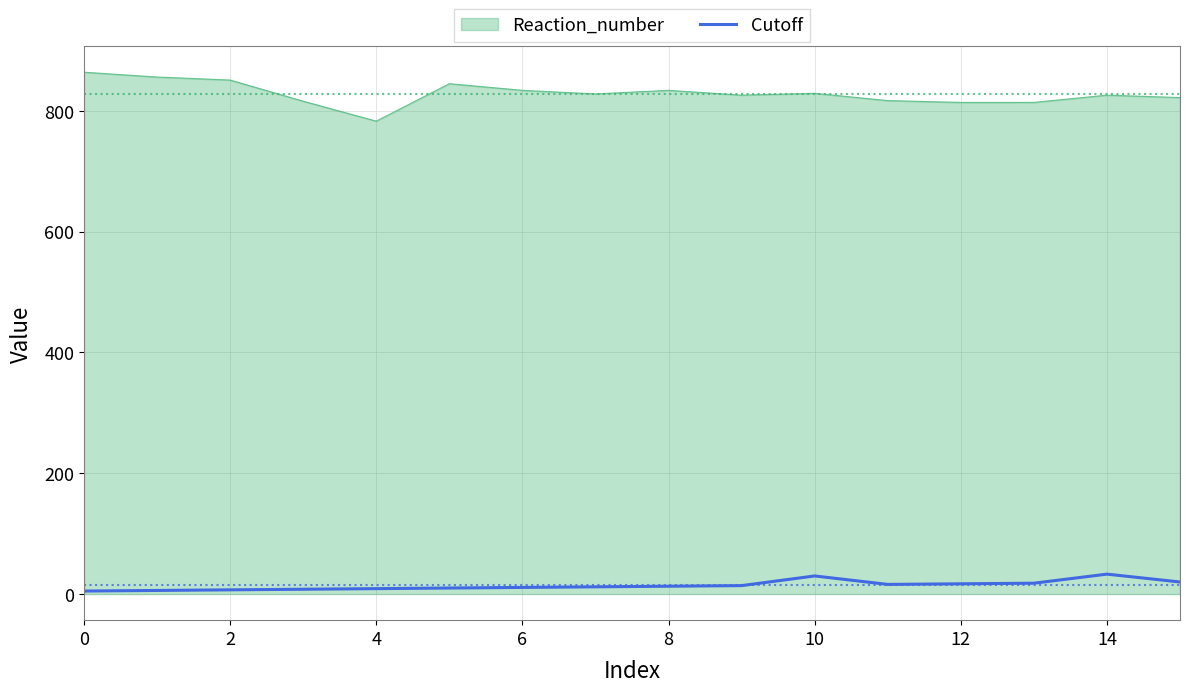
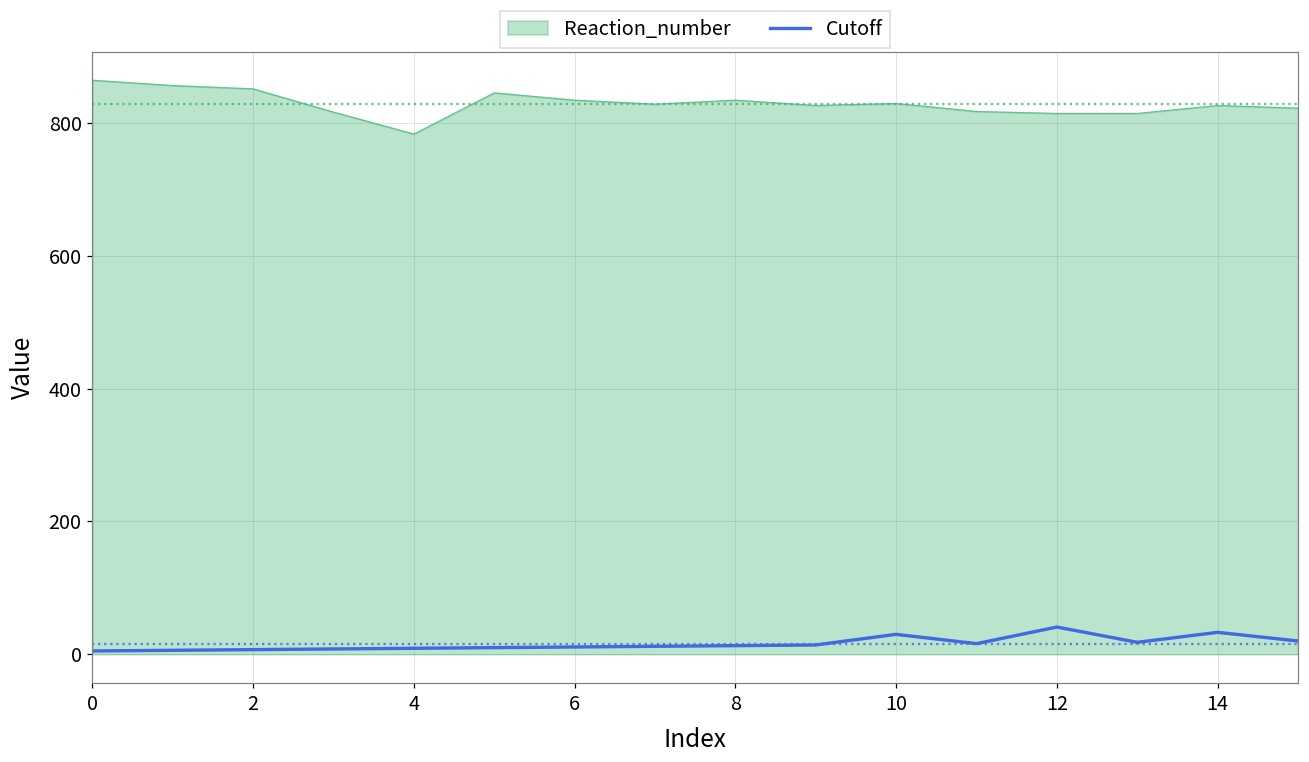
  {
    "Reaction_number": {
      "0": 860,
      "2": 850,
      "4": 780,
      "6": 830,
      "8": 830,
      "10": 830,
      "12": 810,
      "14": 830
    },
    "Cutoff": {
      "0": 10,
      "2": 10,
      "4": 10,
      "6": 10,
      "8": 10,
      "10": 30,
-     "12": 20,
+     "12": 40,
      "14": 30
    }
  }
